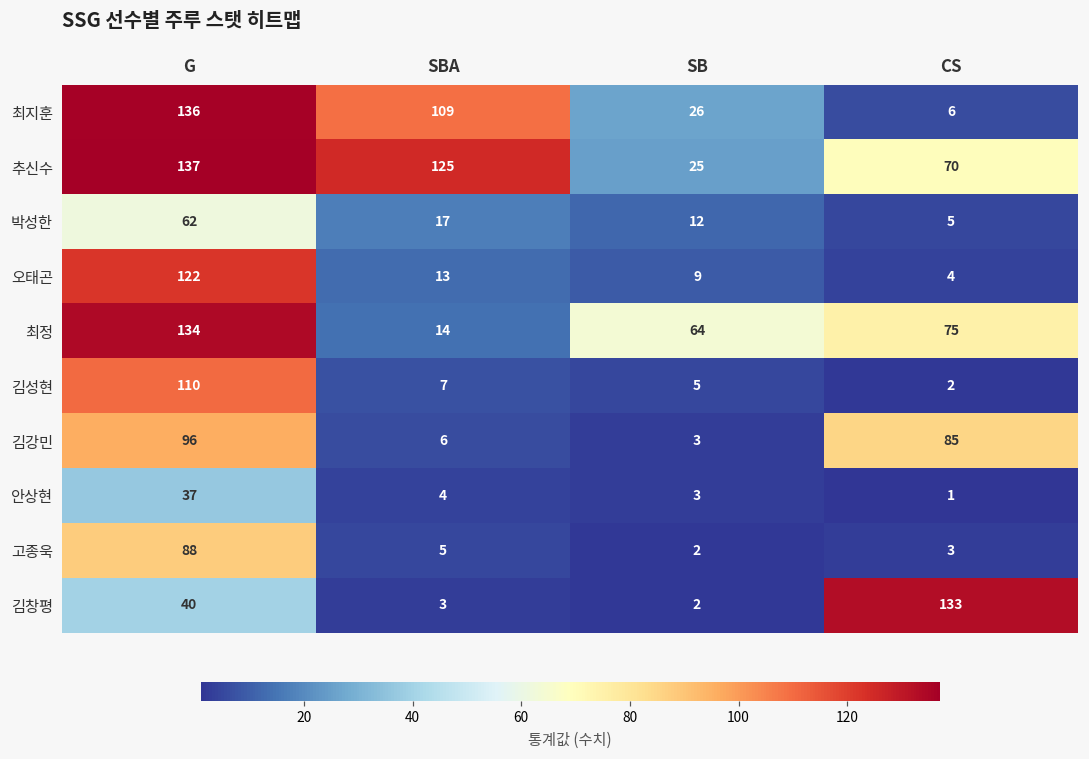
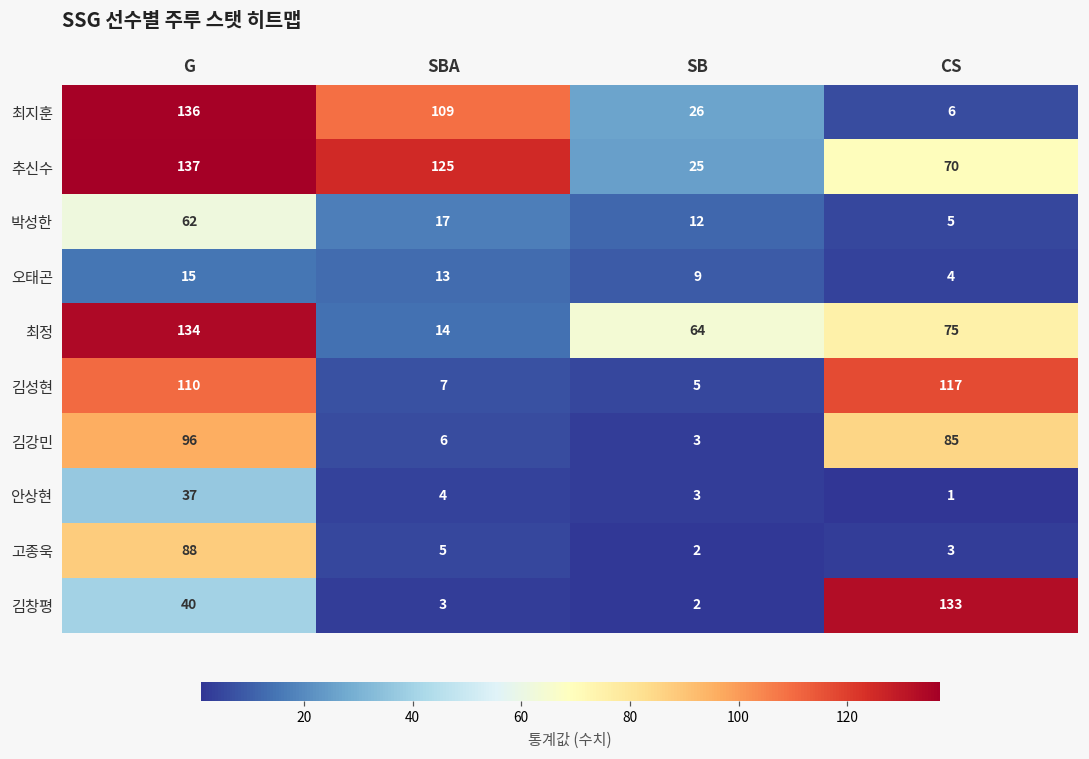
  {
    "최지훈": {
      "G": 136,
      "SBA": 109,
      "SB": 26,
      "CS": 6
    },
    "추신수": {
      "G": 137,
      "SBA": 125,
      "SB": 25,
      "CS": 70
    },
    "박성한": {
      "G": 62,
      "SBA": 17,
      "SB": 12,
      "CS": 5
    },
    "오태곤": {
-     "G": 122,
+     "G": 15,
      "SBA": 13,
      "SB": 9,
      "CS": 4
    },
    "최정": {
      "G": 134,
      "SBA": 14,
      "SB": 64,
      "CS": 75
    },
    "김성현": {
      "G": 110,
      "SBA": 7,
      "SB": 5,
-     "CS": 2
+     "CS": 117
    },
    "김강민": {
      "G": 96,
      "SBA": 6,
      "SB": 3,
      "CS": 85
    },
    "안상현": {
      "G": 37,
      "SBA": 4,
      "SB": 3,
      "CS": 1
    },
    "고종욱": {
      "G": 88,
      "SBA": 5,
      "SB": 2,
      "CS": 3
    },
    "김창평": {
      "G": 40,
      "SBA": 3,
      "SB": 2,
      "CS": 133
    }
  }
